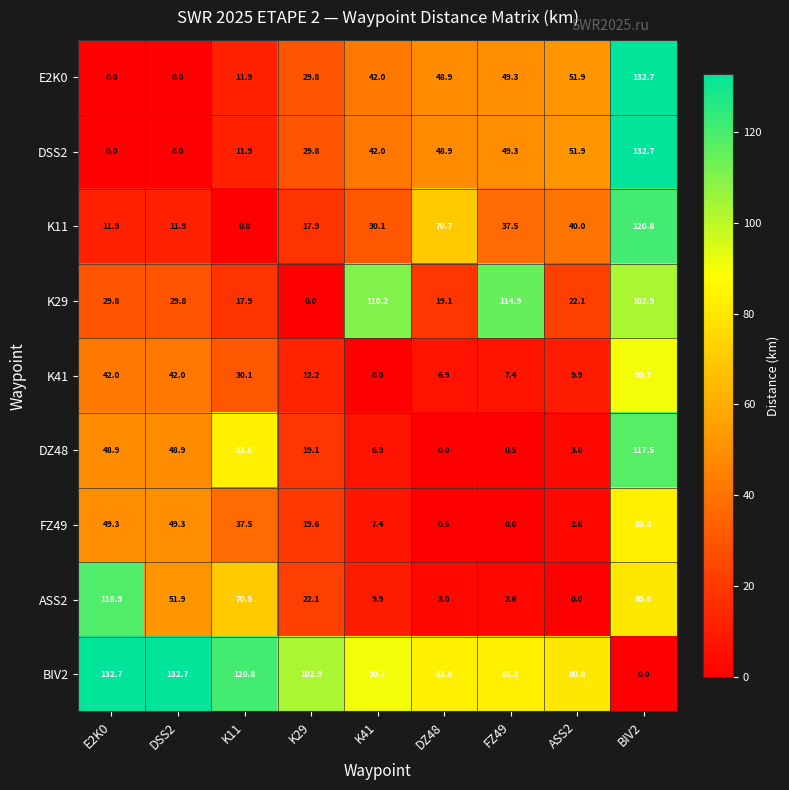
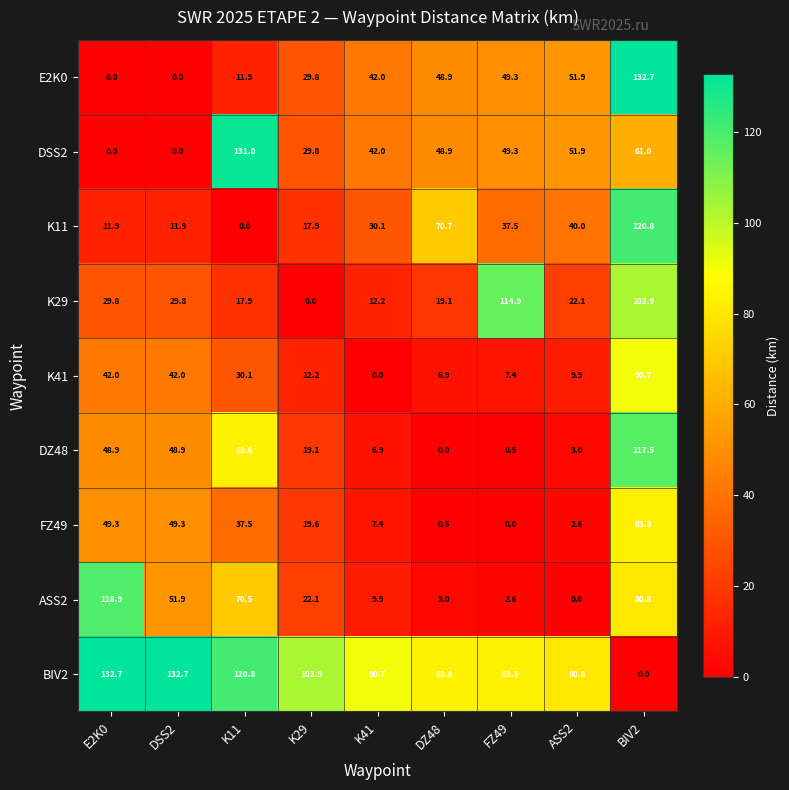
  {
    "E2K0": {
      "E2K0": 0.0,
      "DSS2": 0.0,
      "K11": 11.9,
      "K29": 29.8,
      "K41": 42.0,
      "DZ48": 48.9,
      "FZ49": 49.3,
      "ASS2": 51.9,
      "BIV2": 132.7
    },
    "DSS2": {
      "E2K0": 0.0,
      "DSS2": 0.0,
-     "K11": 11.9,
+     "K11": 131.0,
      "K29": 29.8,
      "K41": 42.0,
      "DZ48": 48.9,
      "FZ49": 49.3,
      "ASS2": 51.9,
-     "BIV2": 132.7
+     "BIV2": 61.0
    },
    "K11": {
      "E2K0": 11.9,
      "DSS2": 11.9,
      "K11": 0.0,
      "K29": 17.9,
      "K41": 30.1,
      "DZ48": 70.7,
      "FZ49": 37.5,
      "ASS2": 40.0,
      "BIV2": 120.8
    },
    "K29": {
      "E2K0": 29.8,
      "DSS2": 29.8,
      "K11": 17.9,
      "K29": 0.0,
-     "K41": 110.2,
+     "K41": 12.2,
      "DZ48": 19.1,
      "FZ49": 114.9,
      "ASS2": 22.1,
      "BIV2": 102.9
    },
    "K41": {
      "E2K0": 42.0,
      "DSS2": 42.0,
      "K11": 30.1,
      "K29": 12.2,
      "K41": 0.0,
      "DZ48": 6.9,
      "FZ49": 7.4,
      "ASS2": 9.9,
      "BIV2": 90.7
    },
    "DZ48": {
      "E2K0": 48.9,
      "DSS2": 48.9,
      "K11": 83.6,
      "K29": 19.1,
      "K41": 6.9,
      "DZ48": 0.0,
      "FZ49": 0.5,
      "ASS2": 3.0,
      "BIV2": 117.5
    },
    "FZ49": {
      "E2K0": 49.3,
      "DSS2": 49.3,
      "K11": 37.5,
      "K29": 19.6,
      "K41": 7.4,
      "DZ48": 0.5,
      "FZ49": 0.0,
      "ASS2": 2.6,
      "BIV2": 83.3
    },
    "ASS2": {
      "E2K0": 118.9,
      "DSS2": 51.9,
      "K11": 70.5,
      "K29": 22.1,
      "K41": 9.9,
      "DZ48": 3.0,
      "FZ49": 2.6,
      "ASS2": 0.0,
      "BIV2": 80.8
    },
    "BIV2": {
      "E2K0": 132.7,
      "DSS2": 132.7,
      "K11": 120.8,
      "K29": 102.9,
      "K41": 90.7,
      "DZ48": 83.8,
      "FZ49": 83.3,
      "ASS2": 80.8,
      "BIV2": 0.0
    }
  }
